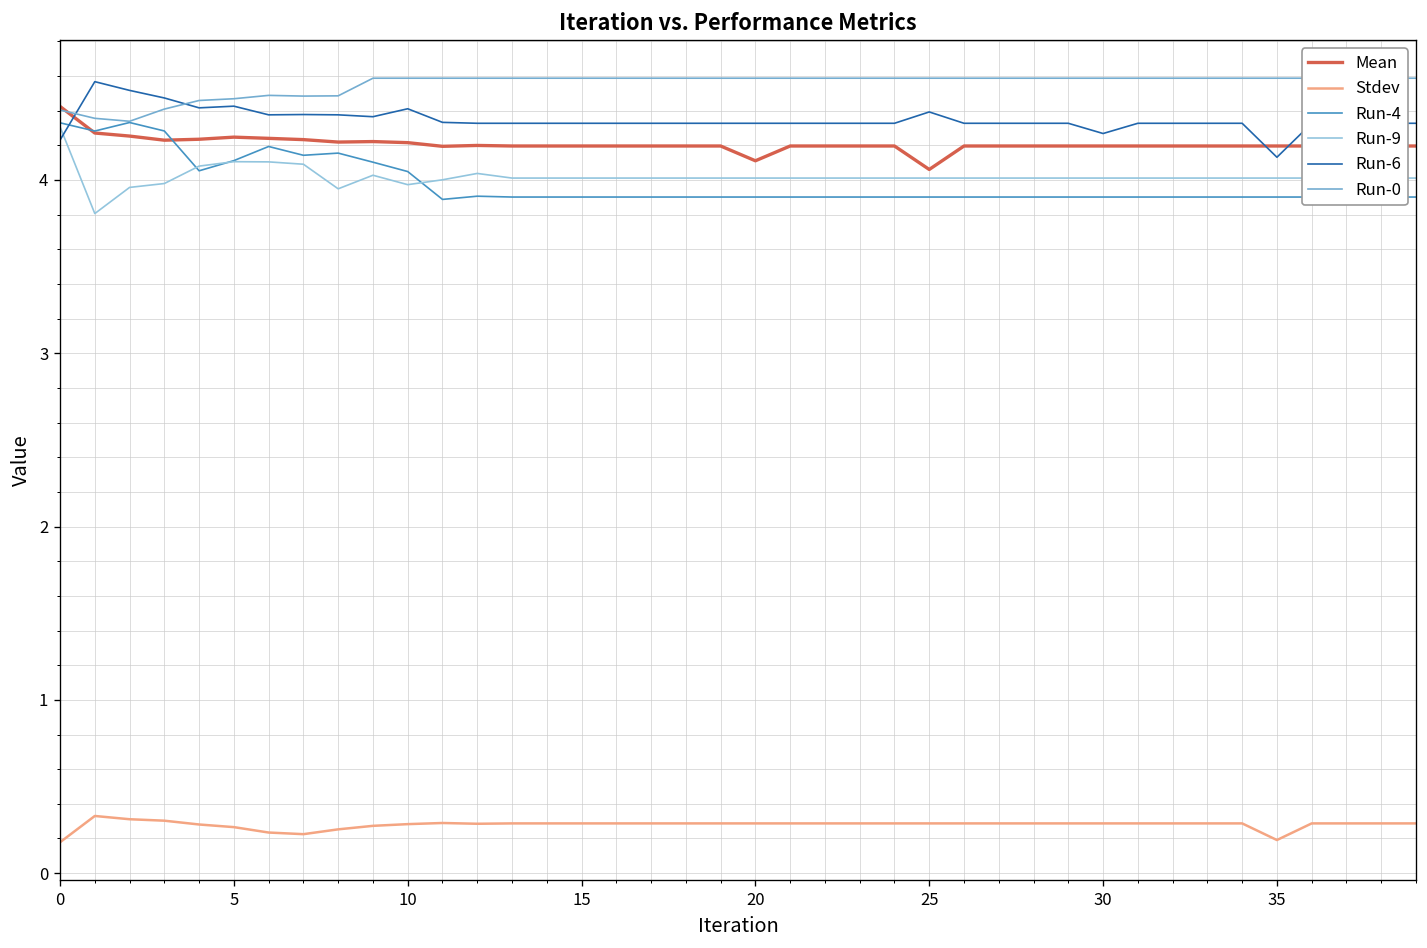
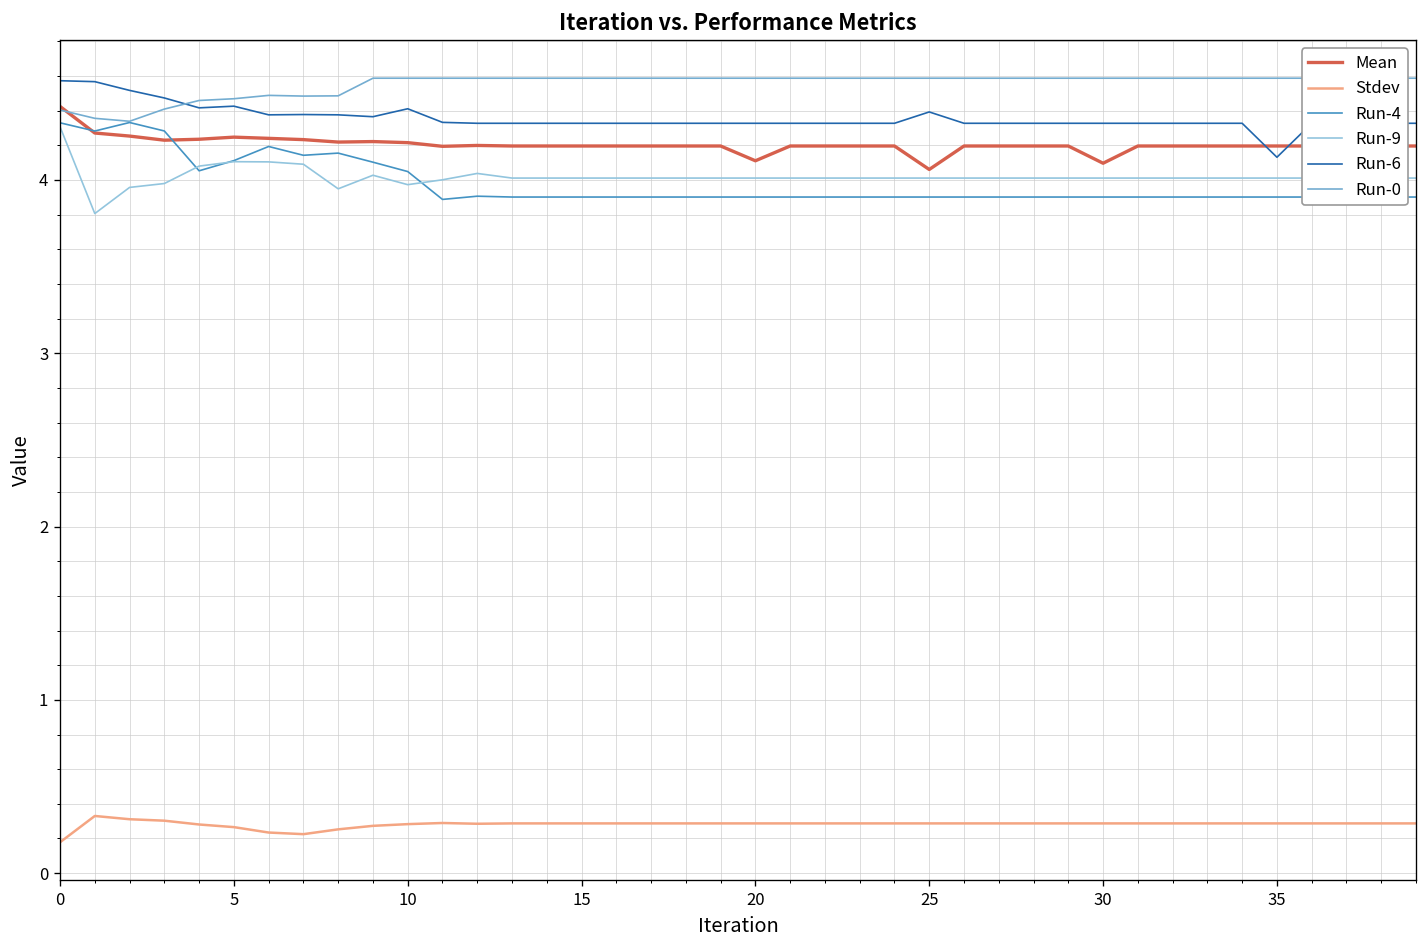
  {
    "Mean": {
      "0": 4.42,
      "5": 4.25,
      "10": 4.22,
      "15": 4.20,
      "20": 4.11,
      "25": 4.06,
-     "30": 4.20,
+     "30": 4.10,
      "35": 4.20
    },
    "Stdev": {
      "0": 0.18,
      "5": 0.27,
      "10": 0.28,
      "15": 0.29,
      "20": 0.29,
      "25": 0.29,
      "30": 0.29,
-     "35": 0.19
+     "35": 0.29
    },
    "Run-6": {
-     "0": 4.23,
+     "0": 4.57,
      "5": 4.43,
      "10": 4.41,
      "15": 4.33,
      "20": 4.33,
      "25": 4.39,
-     "30": 4.27,
+     "30": 4.33,
      "35": 4.13
    }
  }
